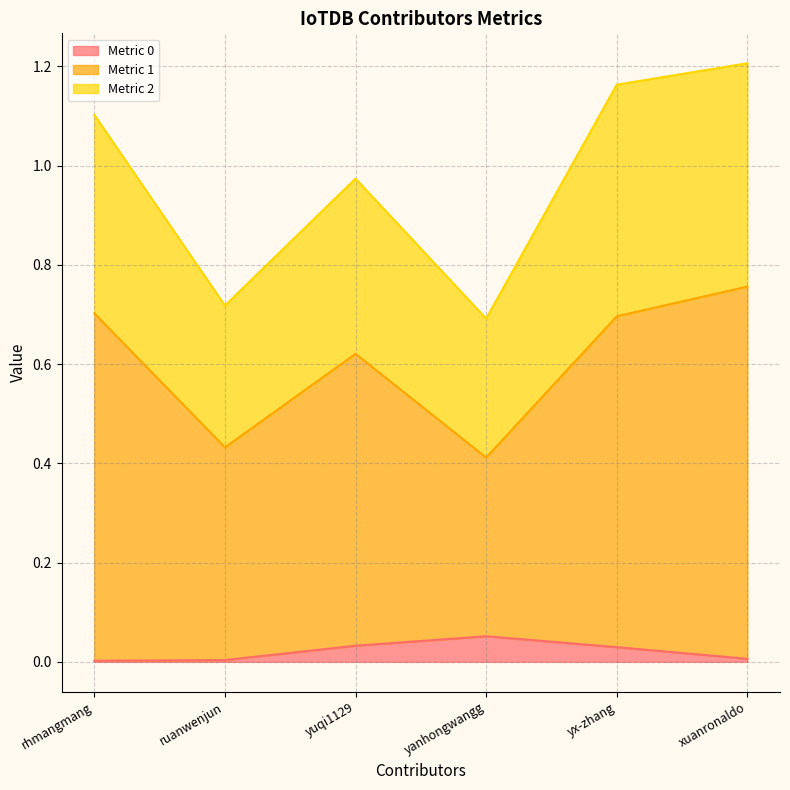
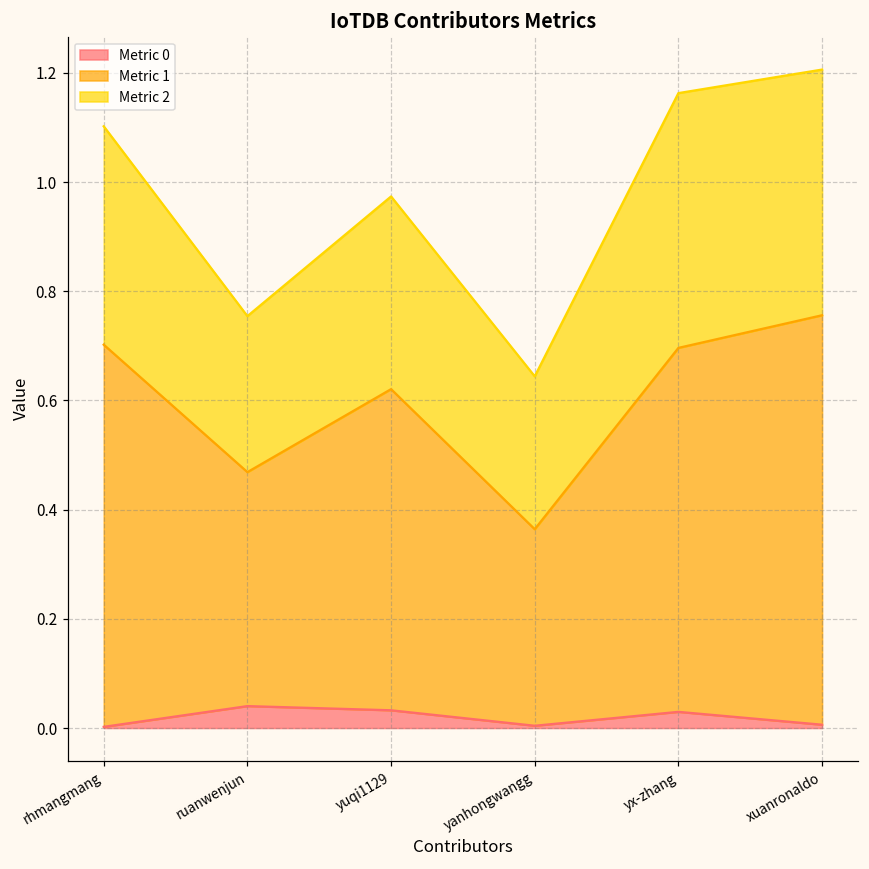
  {
    "Metric 0": {
      "rhmangmang": 0.00,
-     "ruanwenjun": 0.00,
+     "ruanwenjun": 0.04,
      "yuqi1129": 0.03,
-     "yanhongwangg": 0.05,
+     "yanhongwangg": 0.00,
      "yx-zhang": 0.03,
      "xuanronaldo": 0.01
    }
  }
